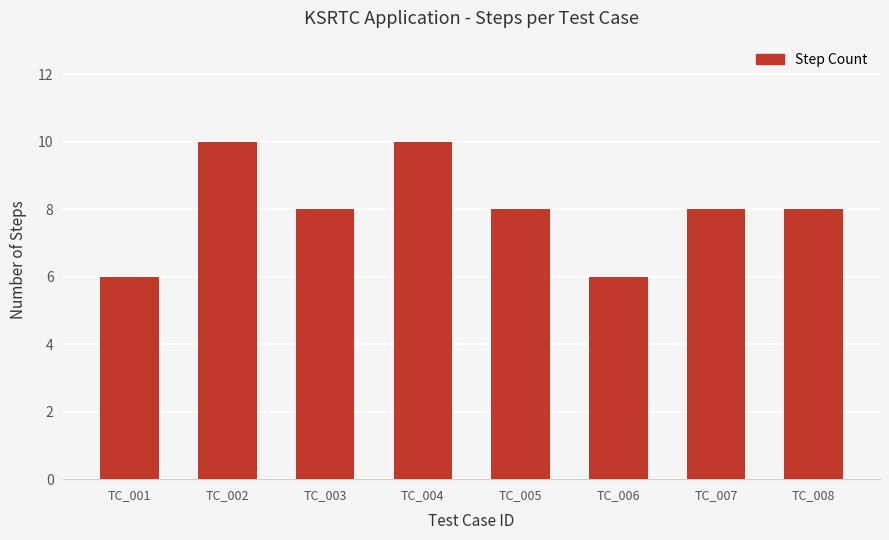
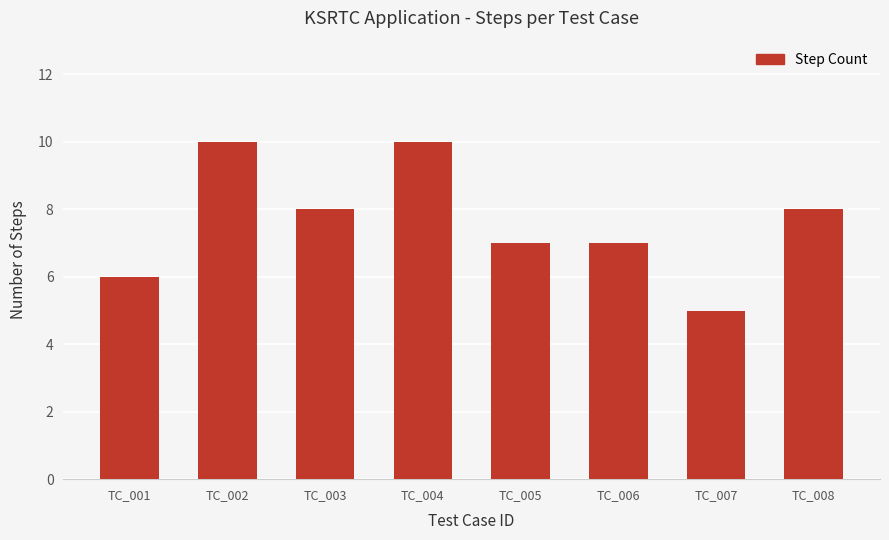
  {
    "TC_001": 6,
    "TC_002": 10,
    "TC_003": 8,
    "TC_004": 10,
-   "TC_005": 8,
-   "TC_006": 6,
-   "TC_007": 8,
+   "TC_005": 7,
+   "TC_006": 7,
+   "TC_007": 5,
    "TC_008": 8
  }
